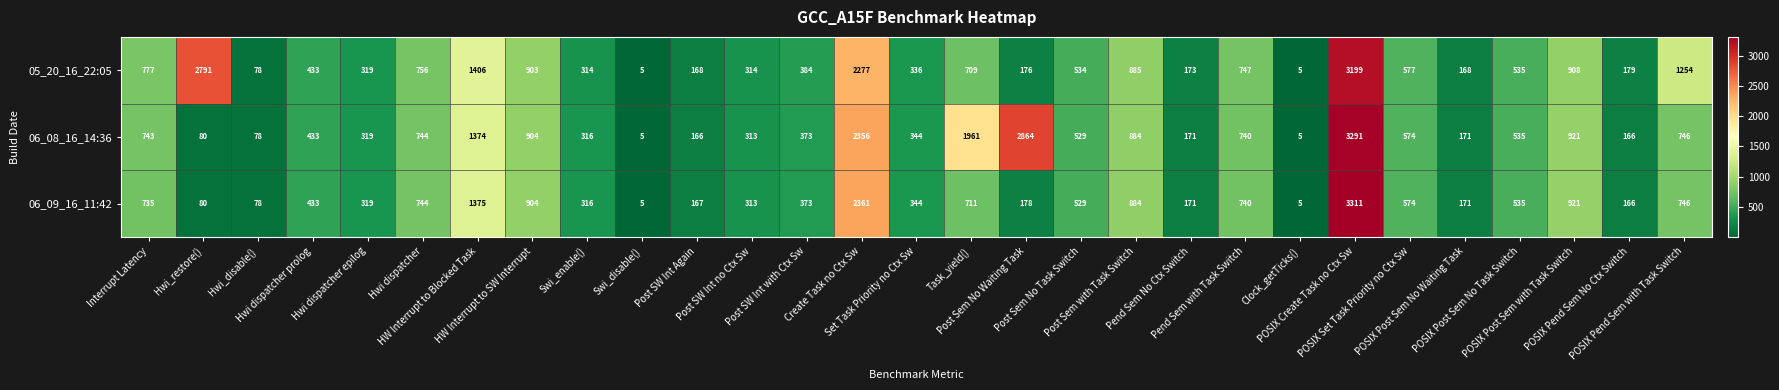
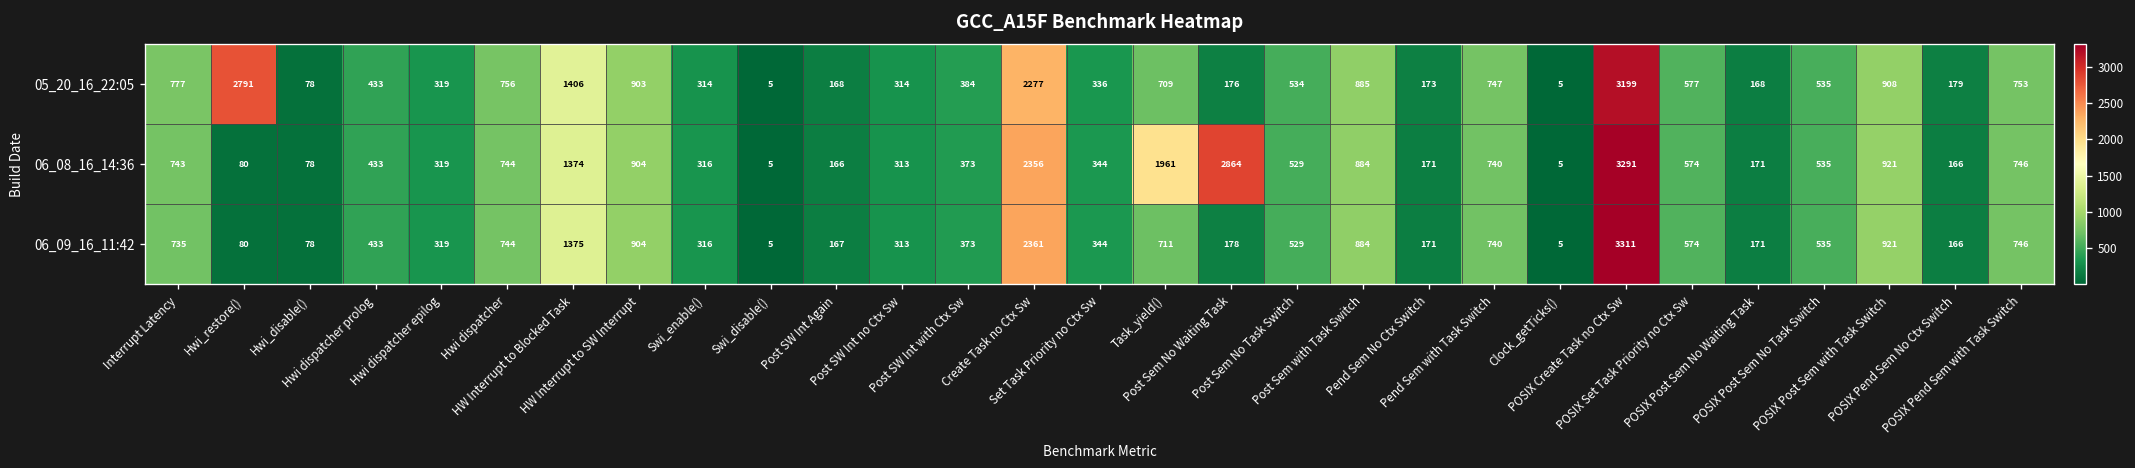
  {
    "05_20_16_22:05": {
      "Interrupt Latency": 777,
      "Hwi_restore()": 2791,
      "Hwi_disable()": 78,
      "Hwi dispatcher prolog": 433,
      "Hwi dispatcher epilog": 319,
      "Hwi dispatcher": 756,
      "HW Interrupt to Blocked Task": 1406,
      "HW Interrupt to SW Interrupt": 903,
      "Swi_enable()": 314,
      "Swi_disable()": 5,
      "Post SW Int Again": 168,
      "Post SW Int no Ctx Sw": 314,
      "Post SW Int with Ctx Sw": 384,
      "Create Task no Ctx Sw": 2277,
      "Set Task Priority no Ctx Sw": 336,
      "Task_yield()": 709,
      "Post Sem No Waiting Task": 176,
      "Post Sem No Task Switch": 534,
      "Post Sem with Task Switch": 885,
      "Pend Sem No Ctx Switch": 173,
      "Pend Sem with Task Switch": 747,
      "Clock_getTicks()": 5,
      "POSIX Create Task no Ctx Sw": 3199,
      "POSIX Set Task Priority no Ctx Sw": 577,
      "POSIX Post Sem No Waiting Task": 168,
      "POSIX Post Sem No Task Switch": 535,
      "POSIX Post Sem with Task Switch": 908,
      "POSIX Pend Sem No Ctx Switch": 179,
-     "POSIX Pend Sem with Task Switch": 1254
+     "POSIX Pend Sem with Task Switch": 753
    },
    "06_08_16_14:36": {
      "Interrupt Latency": 743,
      "Hwi_restore()": 80,
      "Hwi_disable()": 78,
      "Hwi dispatcher prolog": 433,
      "Hwi dispatcher epilog": 319,
      "Hwi dispatcher": 744,
      "HW Interrupt to Blocked Task": 1374,
      "HW Interrupt to SW Interrupt": 904,
      "Swi_enable()": 316,
      "Swi_disable()": 5,
      "Post SW Int Again": 166,
      "Post SW Int no Ctx Sw": 313,
      "Post SW Int with Ctx Sw": 373,
      "Create Task no Ctx Sw": 2356,
      "Set Task Priority no Ctx Sw": 344,
      "Task_yield()": 1961,
      "Post Sem No Waiting Task": 2864,
      "Post Sem No Task Switch": 529,
      "Post Sem with Task Switch": 884,
      "Pend Sem No Ctx Switch": 171,
      "Pend Sem with Task Switch": 740,
      "Clock_getTicks()": 5,
      "POSIX Create Task no Ctx Sw": 3291,
      "POSIX Set Task Priority no Ctx Sw": 574,
      "POSIX Post Sem No Waiting Task": 171,
      "POSIX Post Sem No Task Switch": 535,
      "POSIX Post Sem with Task Switch": 921,
      "POSIX Pend Sem No Ctx Switch": 166,
      "POSIX Pend Sem with Task Switch": 746
    },
    "06_09_16_11:42": {
      "Interrupt Latency": 735,
      "Hwi_restore()": 80,
      "Hwi_disable()": 78,
      "Hwi dispatcher prolog": 433,
      "Hwi dispatcher epilog": 319,
      "Hwi dispatcher": 744,
      "HW Interrupt to Blocked Task": 1375,
      "HW Interrupt to SW Interrupt": 904,
      "Swi_enable()": 316,
      "Swi_disable()": 5,
      "Post SW Int Again": 167,
      "Post SW Int no Ctx Sw": 313,
      "Post SW Int with Ctx Sw": 373,
      "Create Task no Ctx Sw": 2361,
      "Set Task Priority no Ctx Sw": 344,
      "Task_yield()": 711,
      "Post Sem No Waiting Task": 178,
      "Post Sem No Task Switch": 529,
      "Post Sem with Task Switch": 884,
      "Pend Sem No Ctx Switch": 171,
      "Pend Sem with Task Switch": 740,
      "Clock_getTicks()": 5,
      "POSIX Create Task no Ctx Sw": 3311,
      "POSIX Set Task Priority no Ctx Sw": 574,
      "POSIX Post Sem No Waiting Task": 171,
      "POSIX Post Sem No Task Switch": 535,
      "POSIX Post Sem with Task Switch": 921,
      "POSIX Pend Sem No Ctx Switch": 166,
      "POSIX Pend Sem with Task Switch": 746
    }
  }
